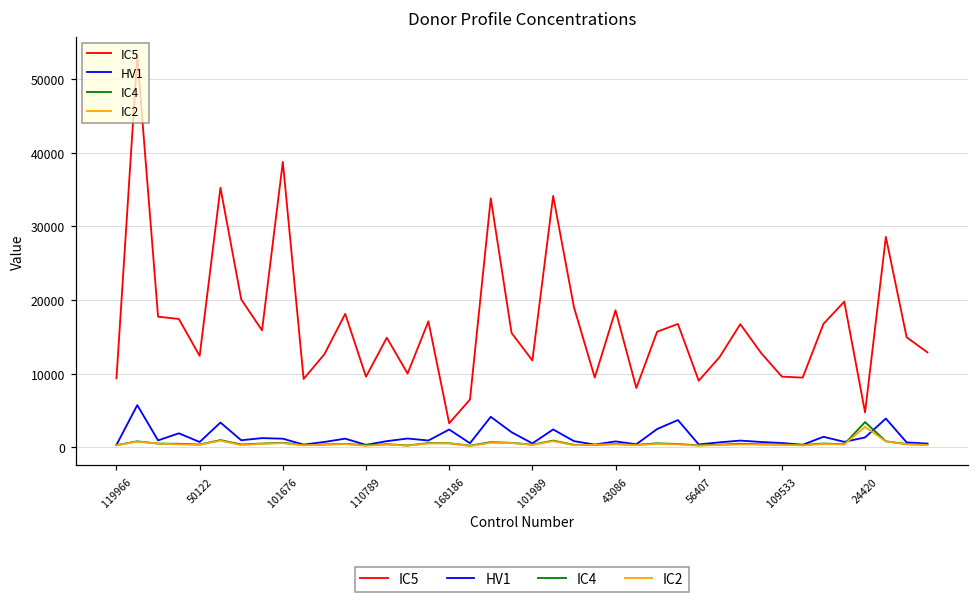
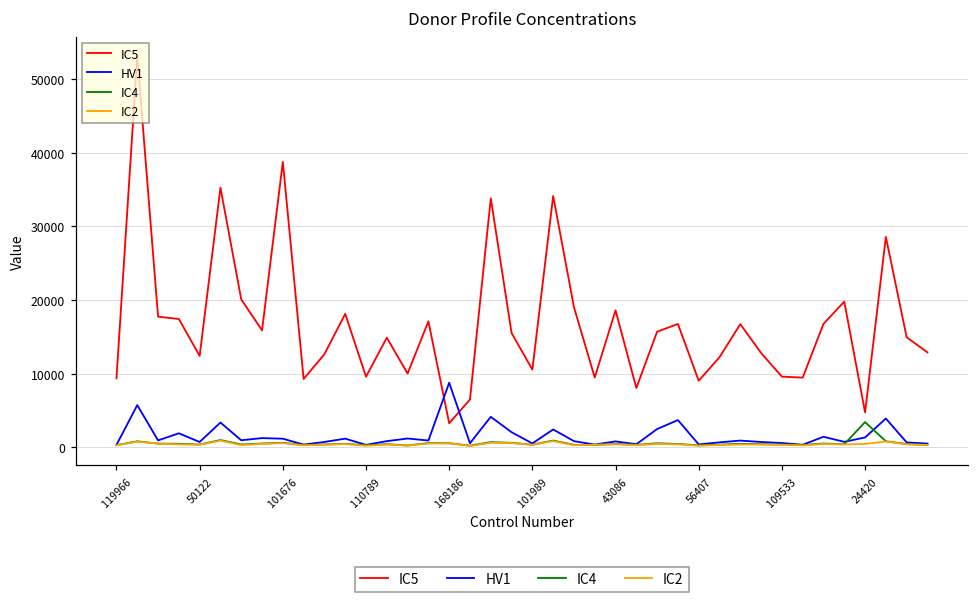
  {
    "IC5": {
      "119966": 9000,
      "50122": 12000,
      "101676": 39000,
      "110789": 10000,
      "168186": 3000,
-     "101989": 12000,
+     "101989": 11000,
      "43086": 19000,
      "56407": 9000,
      "109533": 10000,
      "24420": 5000
    },
    "HV1": {
      "101676": 1000,
-     "168186": 2000,
+     "168186": 9000,
      "24420": 1000
    },
    "IC4": {
      "24420": 3000
    },
    "IC2": {
-     "24420": 3000
+     "24420": 0
    }
  }
